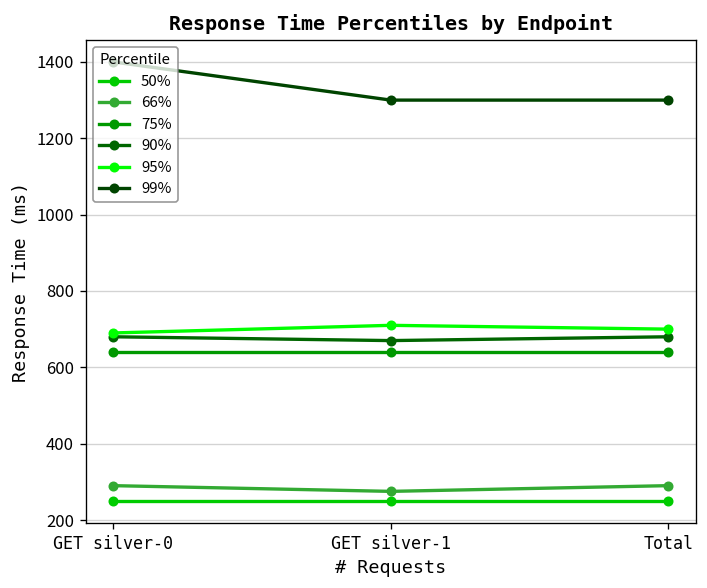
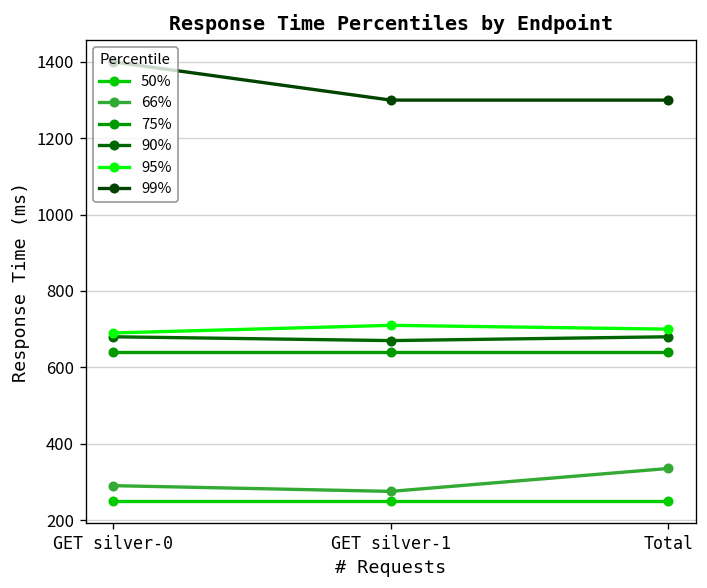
  {
    "66%": {
      "GET silver-0": 290,
      "GET silver-1": 280,
-     "Total": 290
+     "Total": 340
    }
  }
